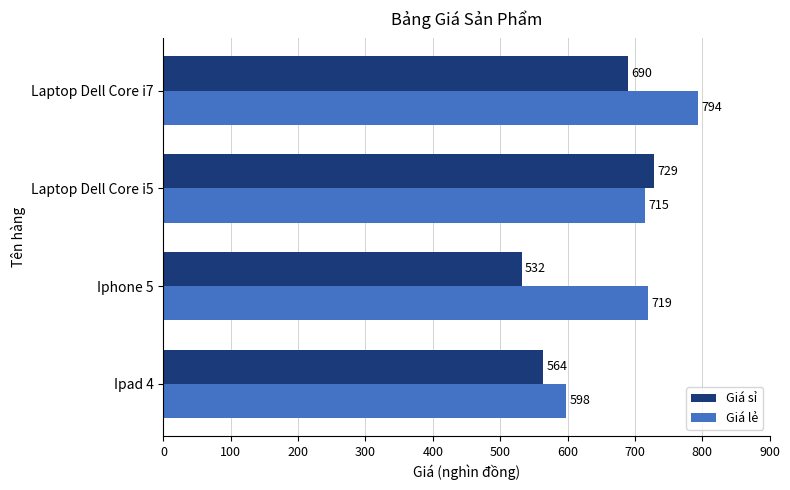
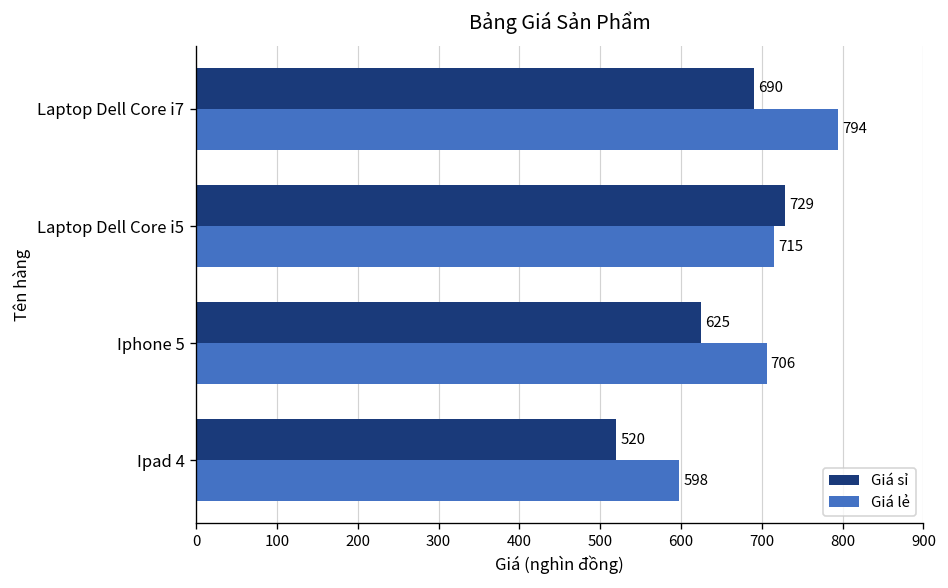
  {
    "Giá sỉ": {
      "Laptop Dell Core i7": 690,
      "Laptop Dell Core i5": 729,
-     "Iphone 5": 532,
-     "Ipad 4": 564
+     "Iphone 5": 625,
+     "Ipad 4": 520
    },
    "Giá lẻ": {
      "Laptop Dell Core i7": 794,
      "Laptop Dell Core i5": 715,
-     "Iphone 5": 719,
+     "Iphone 5": 706,
      "Ipad 4": 598
    }
  }
